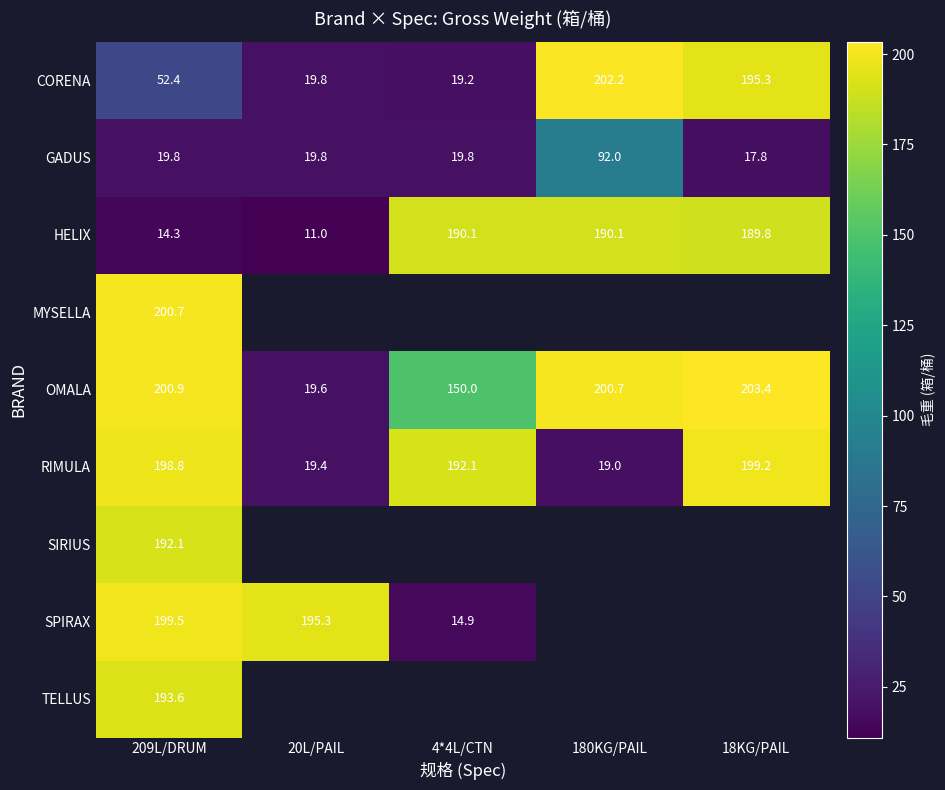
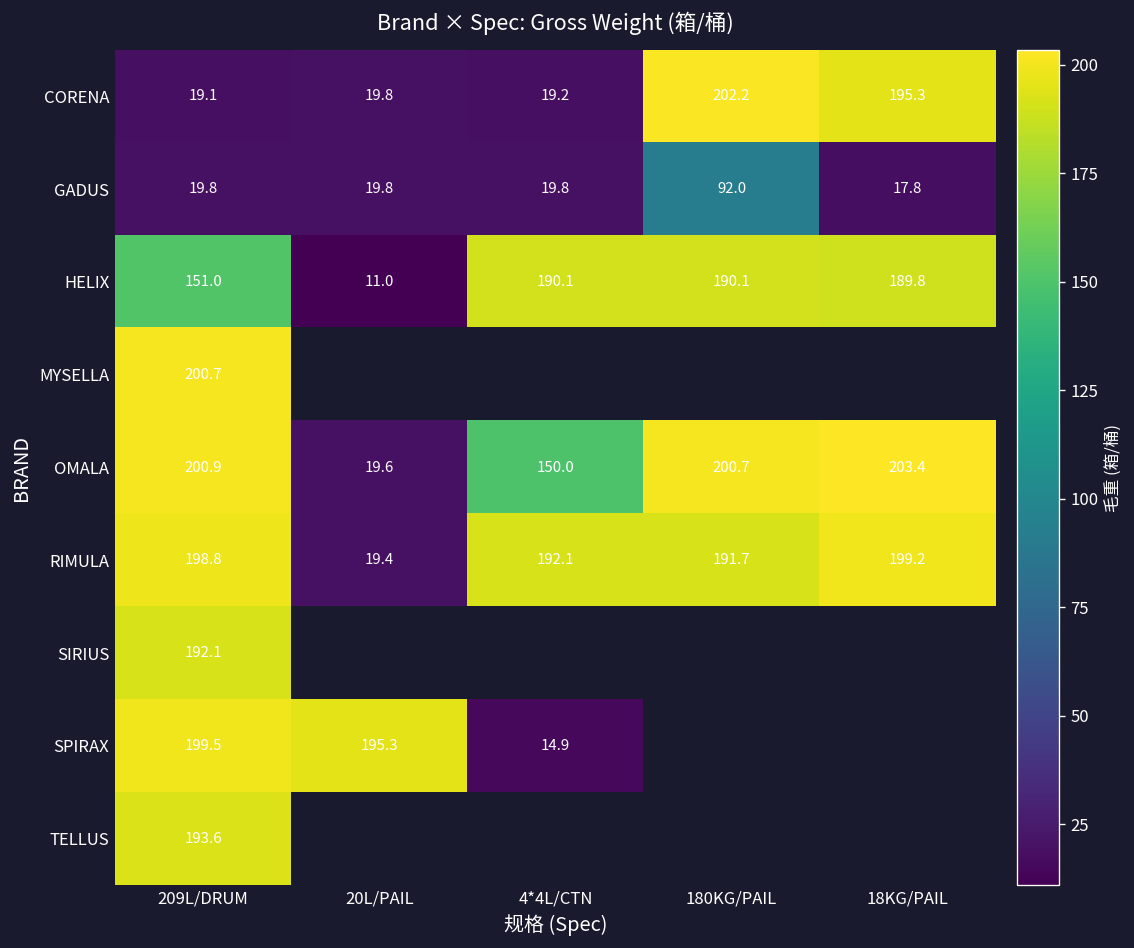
  {
    "CORENA": {
-     "209L/DRUM": 52.4,
+     "209L/DRUM": 19.1,
      "20L/PAIL": 19.8,
      "4*4L/CTN": 19.2,
      "180KG/PAIL": 202.2,
      "18KG/PAIL": 195.3
    },
    "GADUS": {
      "209L/DRUM": 19.8,
      "20L/PAIL": 19.8,
      "4*4L/CTN": 19.8,
      "180KG/PAIL": 92.0,
      "18KG/PAIL": 17.8
    },
    "HELIX": {
-     "209L/DRUM": 14.3,
+     "209L/DRUM": 151.0,
      "20L/PAIL": 11.0,
      "4*4L/CTN": 190.1,
      "180KG/PAIL": 190.1,
      "18KG/PAIL": 189.8
    },
    "MYSELLA": {
      "209L/DRUM": 200.7
    },
    "OMALA": {
      "209L/DRUM": 200.9,
      "20L/PAIL": 19.6,
      "4*4L/CTN": 150.0,
      "180KG/PAIL": 200.7,
      "18KG/PAIL": 203.4
    },
    "RIMULA": {
      "209L/DRUM": 198.8,
      "20L/PAIL": 19.4,
      "4*4L/CTN": 192.1,
-     "180KG/PAIL": 19.0,
+     "180KG/PAIL": 191.7,
      "18KG/PAIL": 199.2
    },
    "SIRIUS": {
      "209L/DRUM": 192.1
    },
    "SPIRAX": {
      "209L/DRUM": 199.5,
      "20L/PAIL": 195.3,
      "4*4L/CTN": 14.9
    },
    "TELLUS": {
      "209L/DRUM": 193.6
    }
  }
